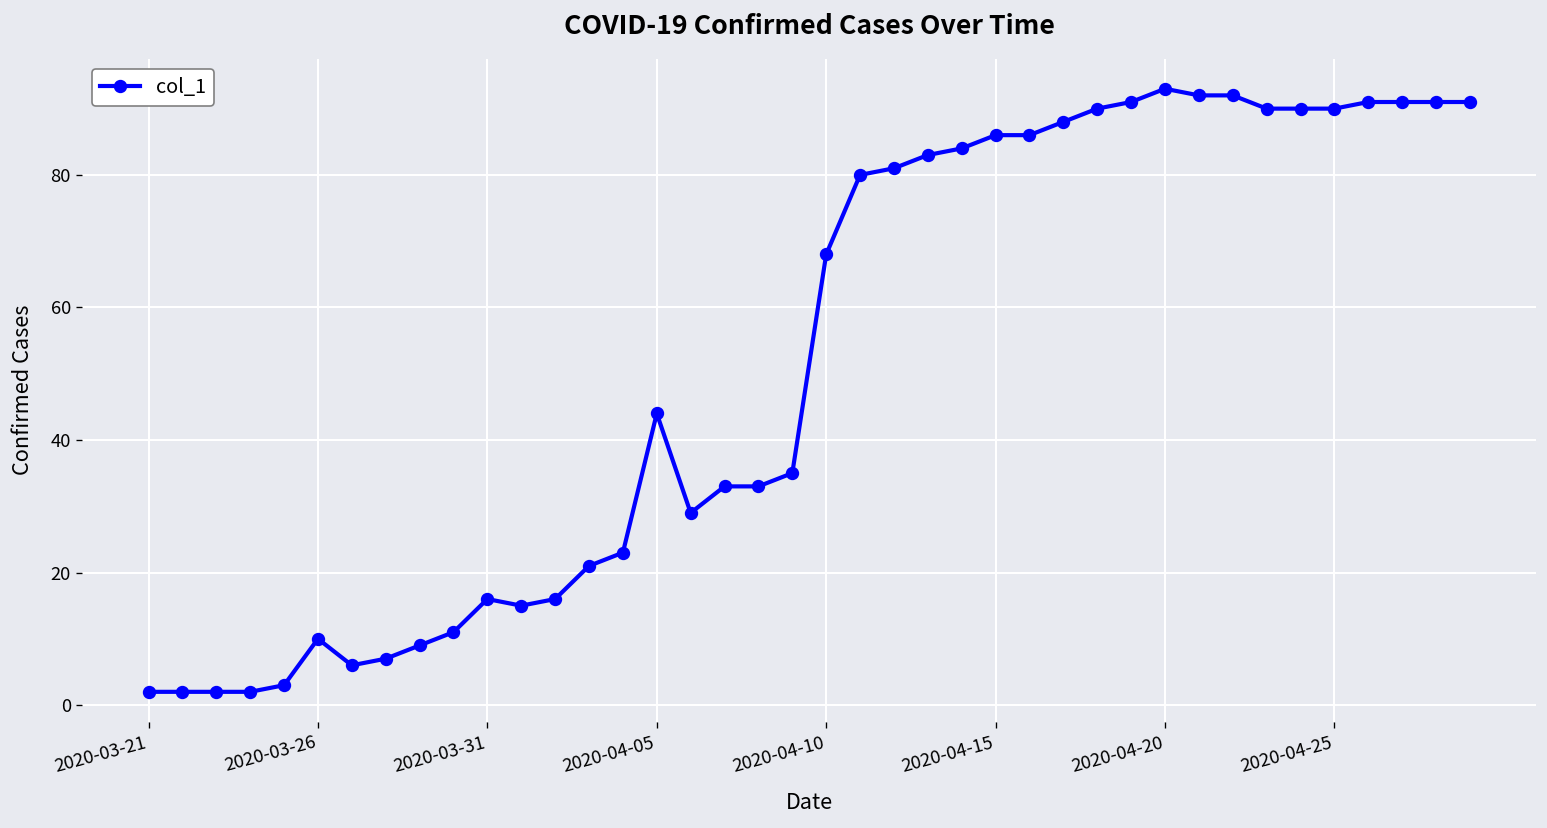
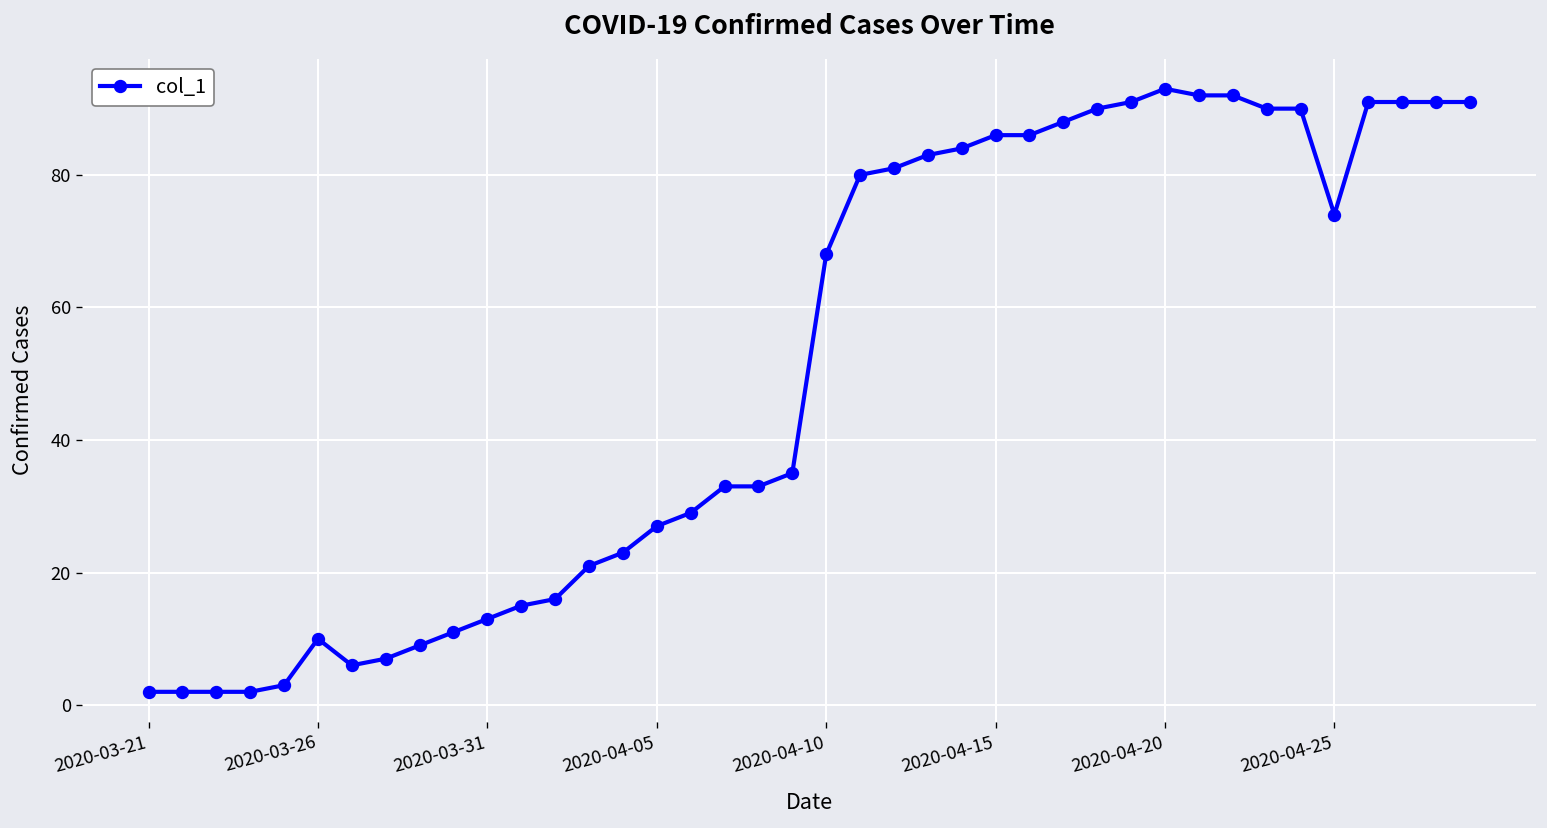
  {
    "2020-03-21": 2,
    "2020-03-26": 10,
-   "2020-03-31": 16,
-   "2020-04-05": 44,
+   "2020-03-31": 13,
+   "2020-04-05": 27,
    "2020-04-10": 68,
    "2020-04-15": 86,
    "2020-04-20": 93,
-   "2020-04-25": 90
+   "2020-04-25": 74
  }
